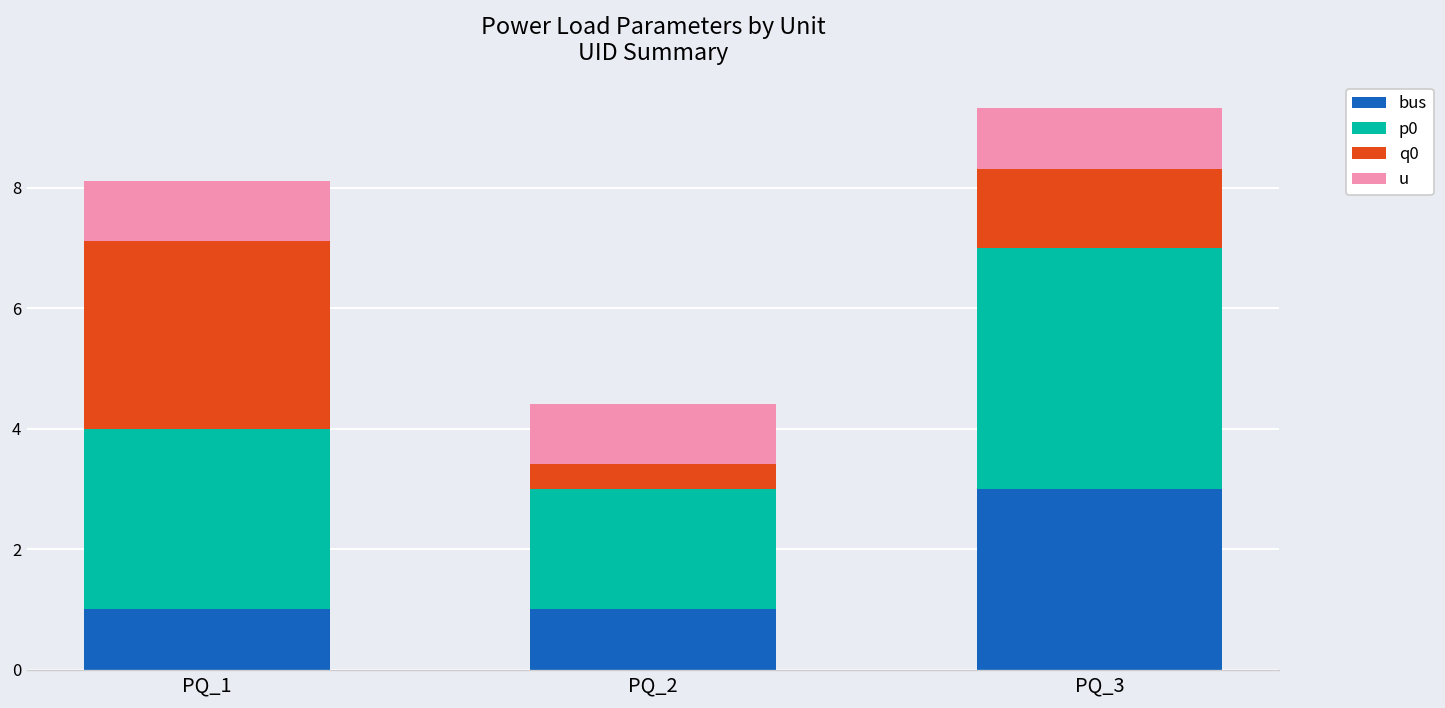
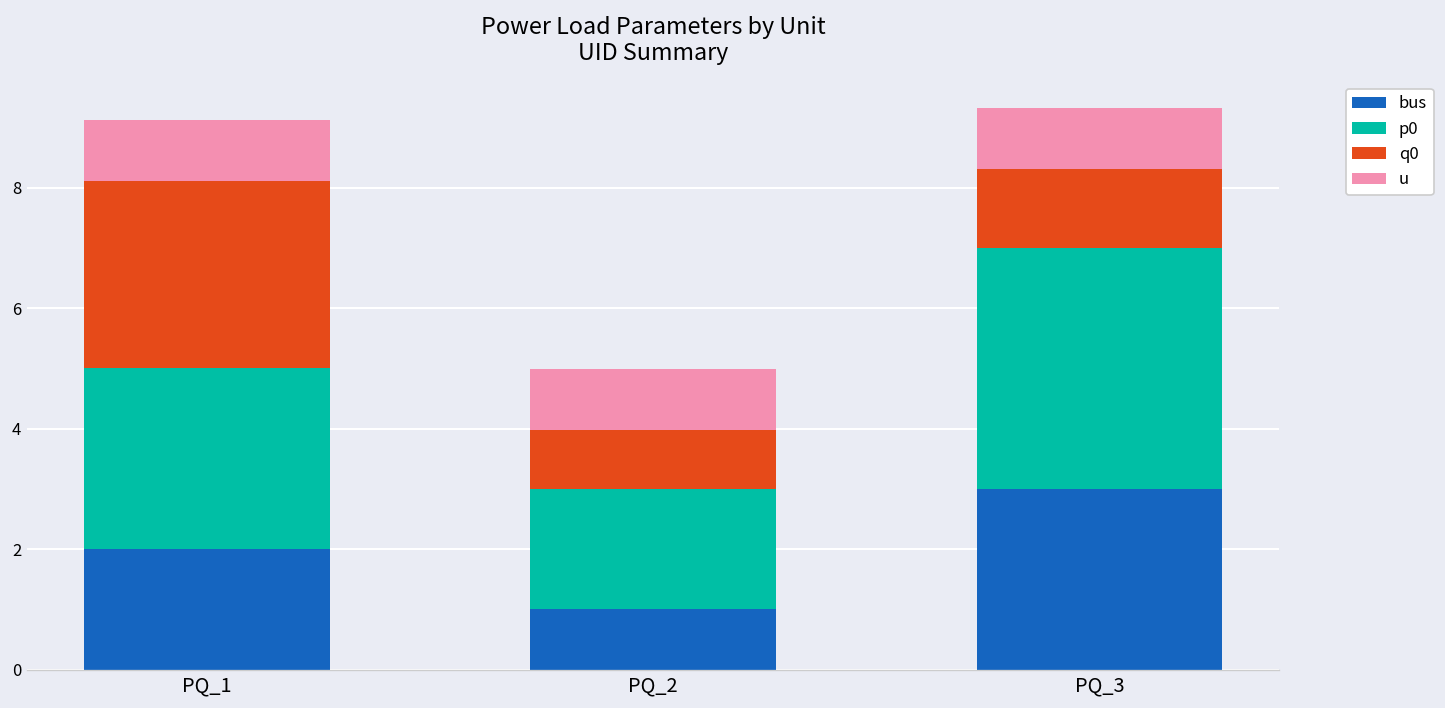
  {
    "bus": {
-     "PQ_1": 1,
+     "PQ_1": 2,
      "PQ_2": 1,
      "PQ_3": 3
    },
    "p0": {
      "PQ_1": 3.0,
      "PQ_2": 2.0,
      "PQ_3": 4.0
    },
    "q0": {
      "PQ_1": 3.1,
-     "PQ_2": 0.4,
+     "PQ_2": 1.0,
      "PQ_3": 1.3
    },
    "u": {
      "PQ_1": 1.0,
      "PQ_2": 1.0,
      "PQ_3": 1.0
    }
  }
